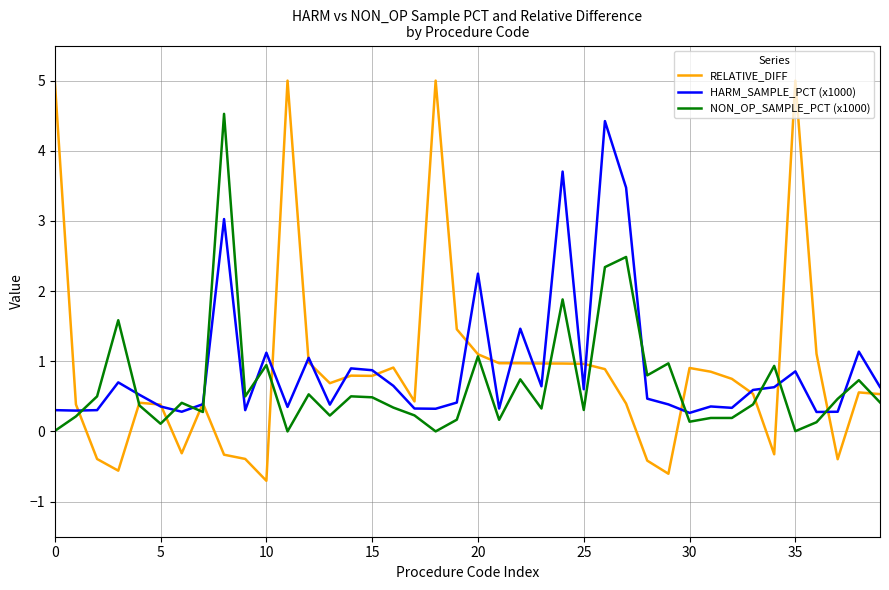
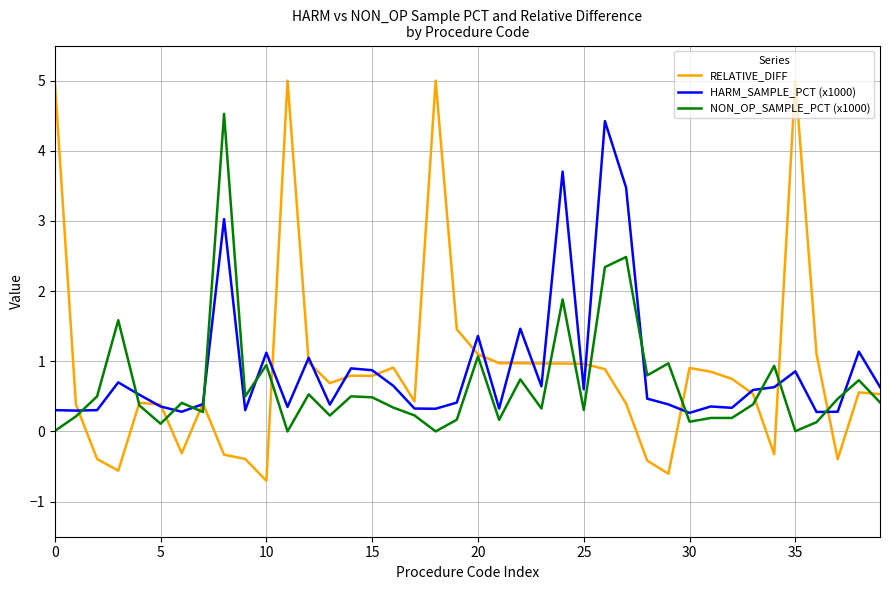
  {
    "RELATIVE_DIFF": {
      "0": 5.0,
      "10": -0.7,
      "15": 0.8,
      "25": 1.0,
      "30": 0.9
    },
    "HARM_SAMPLE_PCT (x1000)": {
      "0": 0.3,
      "10": 1.1,
      "15": 0.9,
-     "20": 2.2,
+     "20": 1.4,
      "25": 0.6,
      "30": 0.3,
      "35": 0.9
    },
    "NON_OP_SAMPLE_PCT (x1000)": {
      "0": 0.0,
      "5": 0.1,
      "10": 0.9,
      "15": 0.5,
      "25": 0.3,
      "30": 0.1,
      "35": 0.0
    }
  }
